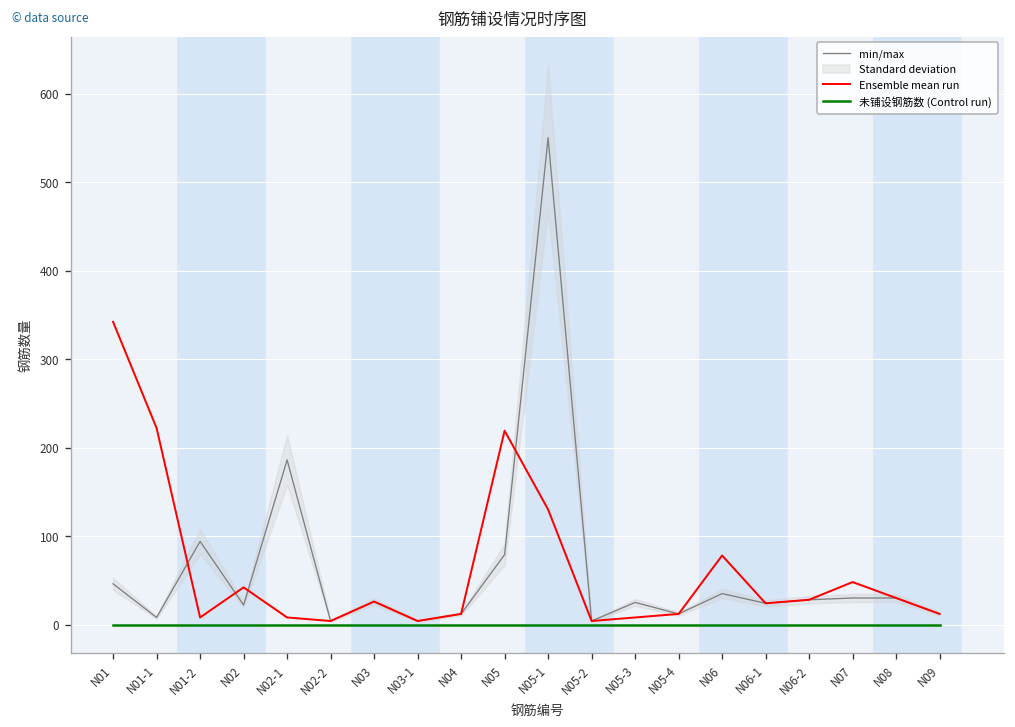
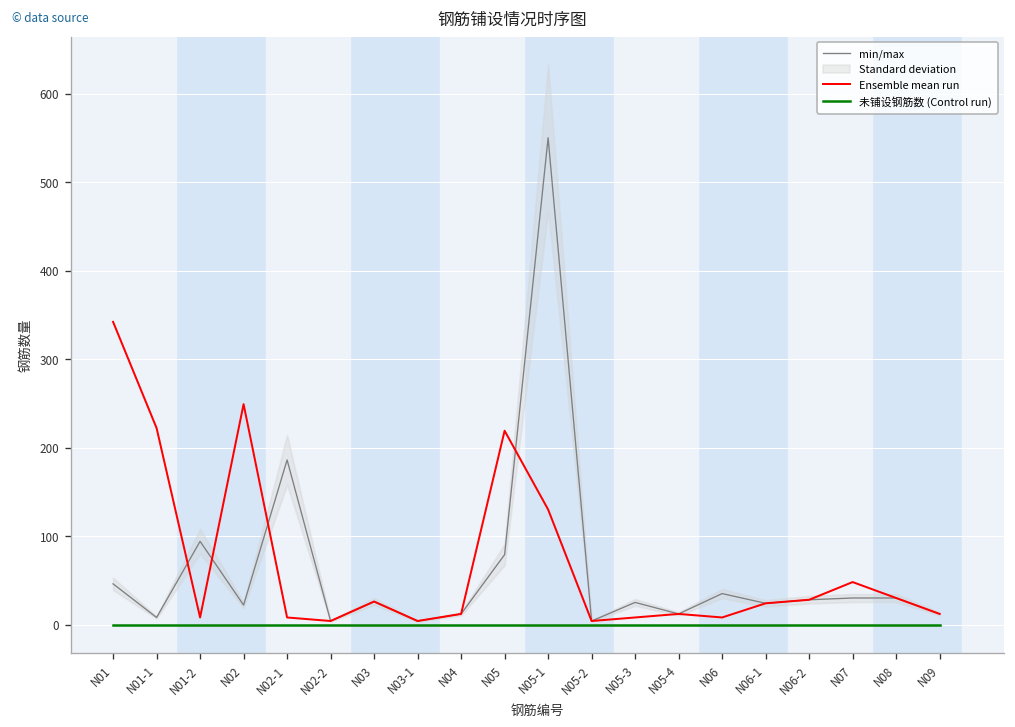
  {
    "min/max": {
      "N01": 50,
      "N01-2": 90,
      "N02-1": 190,
      "N05": 80,
      "N05-1": 550,
      "N05-3": 30,
      "N06": 40,
      "N07": 30
    },
    "Ensemble mean run": {
      "N01": 340,
      "N01-1": 220,
      "N01-2": 10,
-     "N02": 40,
+     "N02": 250,
      "N02-1": 10,
      "N05": 220,
      "N05-1": 130,
      "N05-3": 10,
-     "N06": 80,
+     "N06": 10,
      "N07": 50
    },
    "未铺设钢筋数 (Control run)": {
      "N01": 0,
      "N01-1": 0,
      "N01-2": 0,
      "N02": 0,
      "N02-1": 0,
      "N02-2": 0,
      "N03": 0,
      "N03-1": 0,
      "N04": 0,
      "N05": 0,
      "N05-1": 0,
      "N05-2": 0,
      "N05-3": 0,
      "N05-4": 0,
      "N06": 0,
      "N06-1": 0,
      "N06-2": 0,
      "N07": 0,
      "N08": 0,
      "N09": 0
    }
  }
